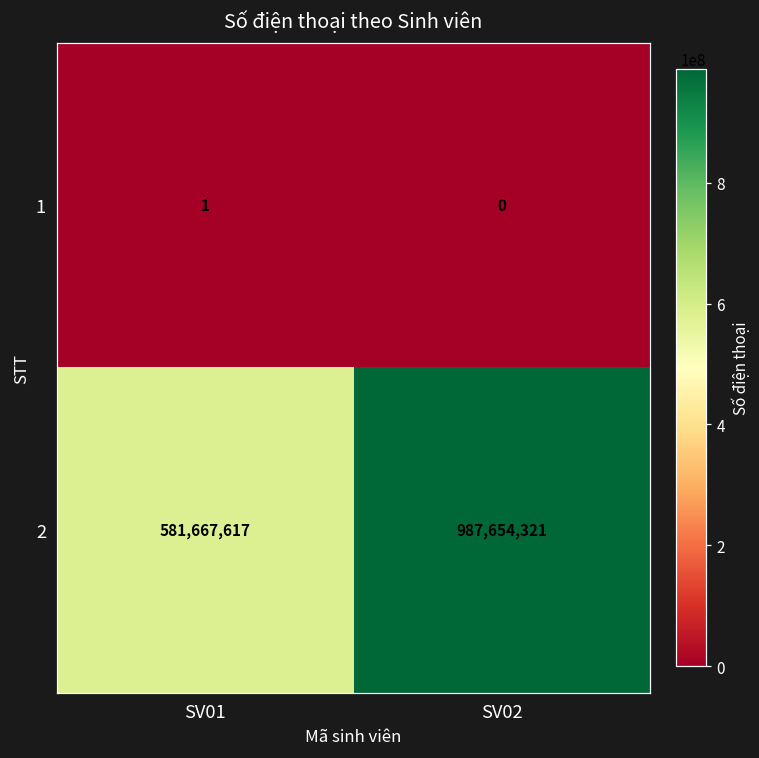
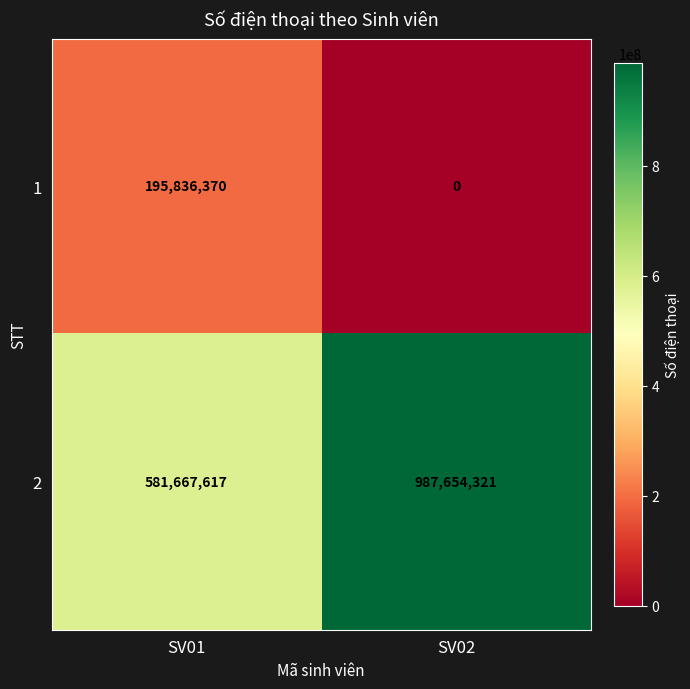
  {
    "1": {
-     "SV01": "1",
+     "SV01": "195,836,370",
      "SV02": "0"
    },
    "2": {
      "SV01": "581,667,617",
      "SV02": "987,654,321"
    }
  }
